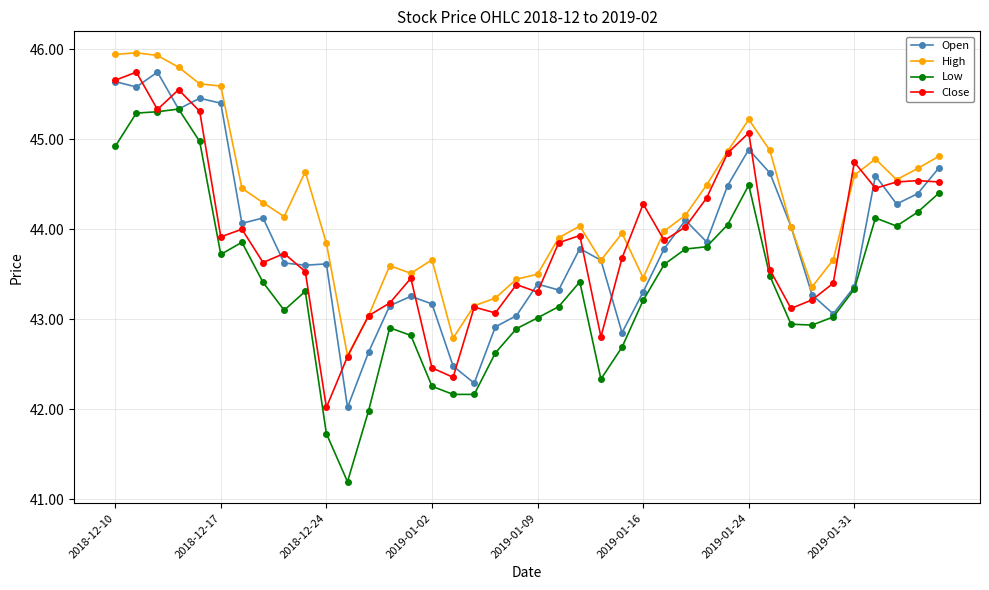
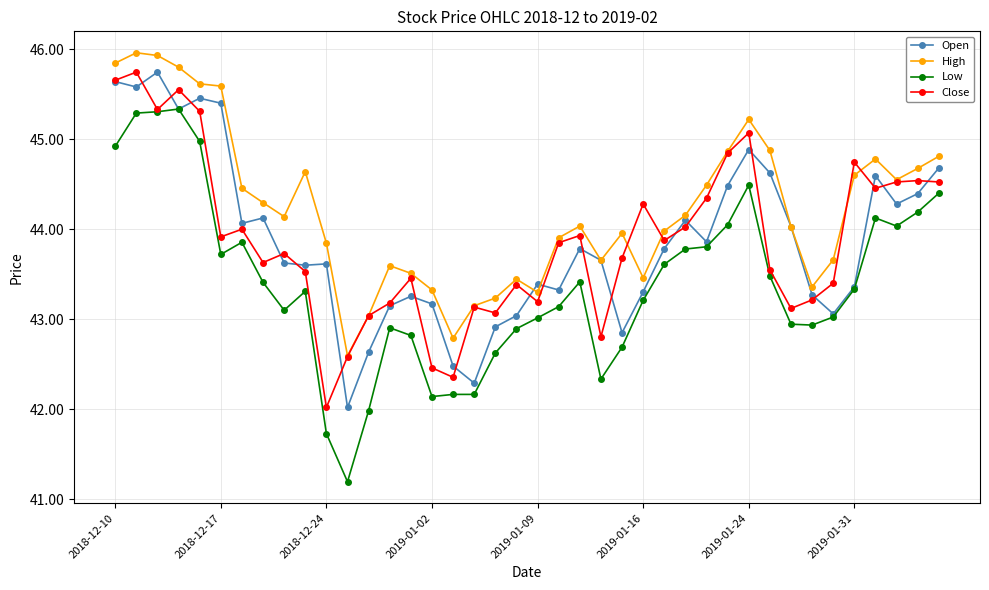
  {
    "Open": {
      "2018-12-17": 45.4,
      "2018-12-24": 43.6,
      "2019-01-02": 43.2,
      "2019-01-09": 43.4,
      "2019-01-16": 43.3,
      "2019-01-24": 44.9
    },
    "High": {
-     "2018-12-10": 45.9,
+     "2018-12-10": 45.8,
      "2018-12-17": 45.6,
      "2018-12-24": 43.8,
-     "2019-01-02": 43.7,
-     "2019-01-09": 43.5,
+     "2019-01-02": 43.3,
+     "2019-01-09": 43.3,
      "2019-01-16": 43.5,
      "2019-01-24": 45.2,
      "2019-01-31": 44.6
    },
    "Low": {
      "2018-12-10": 44.9,
      "2018-12-17": 43.7,
      "2018-12-24": 41.7,
-     "2019-01-02": 42.3,
+     "2019-01-02": 42.1,
      "2019-01-09": 43.0,
      "2019-01-16": 43.2,
      "2019-01-24": 44.5
    },
    "Close": {
      "2018-12-17": 43.9,
      "2018-12-24": 42.0,
      "2019-01-02": 42.5,
-     "2019-01-09": 43.3,
+     "2019-01-09": 43.2,
      "2019-01-16": 44.3,
      "2019-01-24": 45.1,
      "2019-01-31": 44.7
    }
  }
